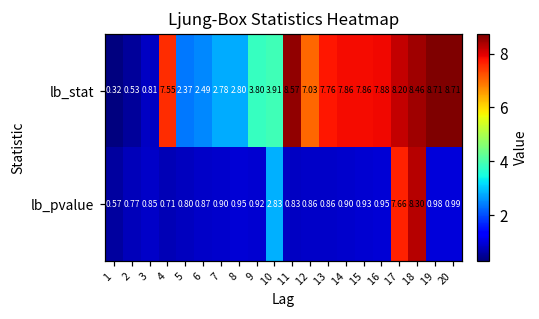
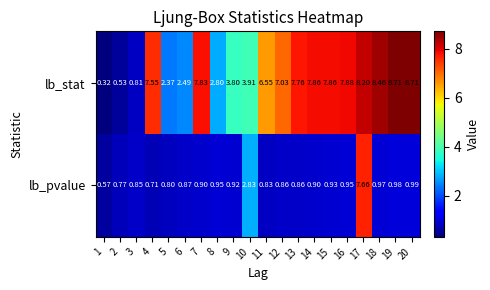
  {
    "lb_stat": {
      "1": 0.32,
      "2": 0.53,
      "3": 0.81,
      "4": 7.55,
      "5": 2.37,
      "6": 2.49,
-     "7": 2.78,
+     "7": 7.83,
      "8": 2.80,
      "9": 3.80,
      "10": 3.91,
-     "11": 8.57,
+     "11": 6.55,
      "12": 7.03,
      "13": 7.76,
      "14": 7.86,
      "15": 7.86,
      "16": 7.88,
      "17": 8.20,
      "18": 8.46,
      "19": 8.71,
      "20": 8.71
    },
    "lb_pvalue": {
      "1": 0.57,
      "2": 0.77,
      "3": 0.85,
      "4": 0.71,
      "5": 0.80,
      "6": 0.87,
      "7": 0.90,
      "8": 0.95,
      "9": 0.92,
      "10": 2.83,
      "11": 0.83,
      "12": 0.86,
      "13": 0.86,
      "14": 0.90,
      "15": 0.93,
      "16": 0.95,
      "17": 7.66,
-     "18": 8.30,
+     "18": 0.97,
      "19": 0.98,
      "20": 0.99
    }
  }
